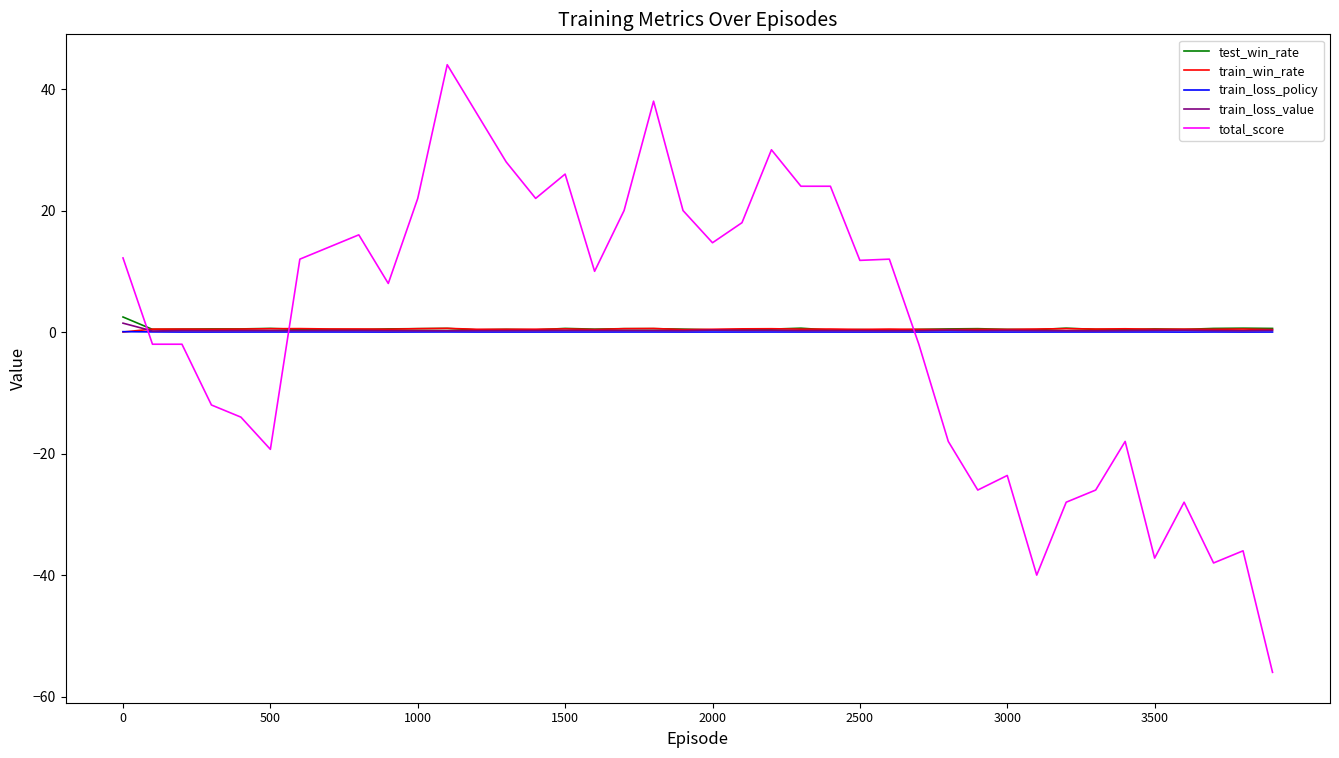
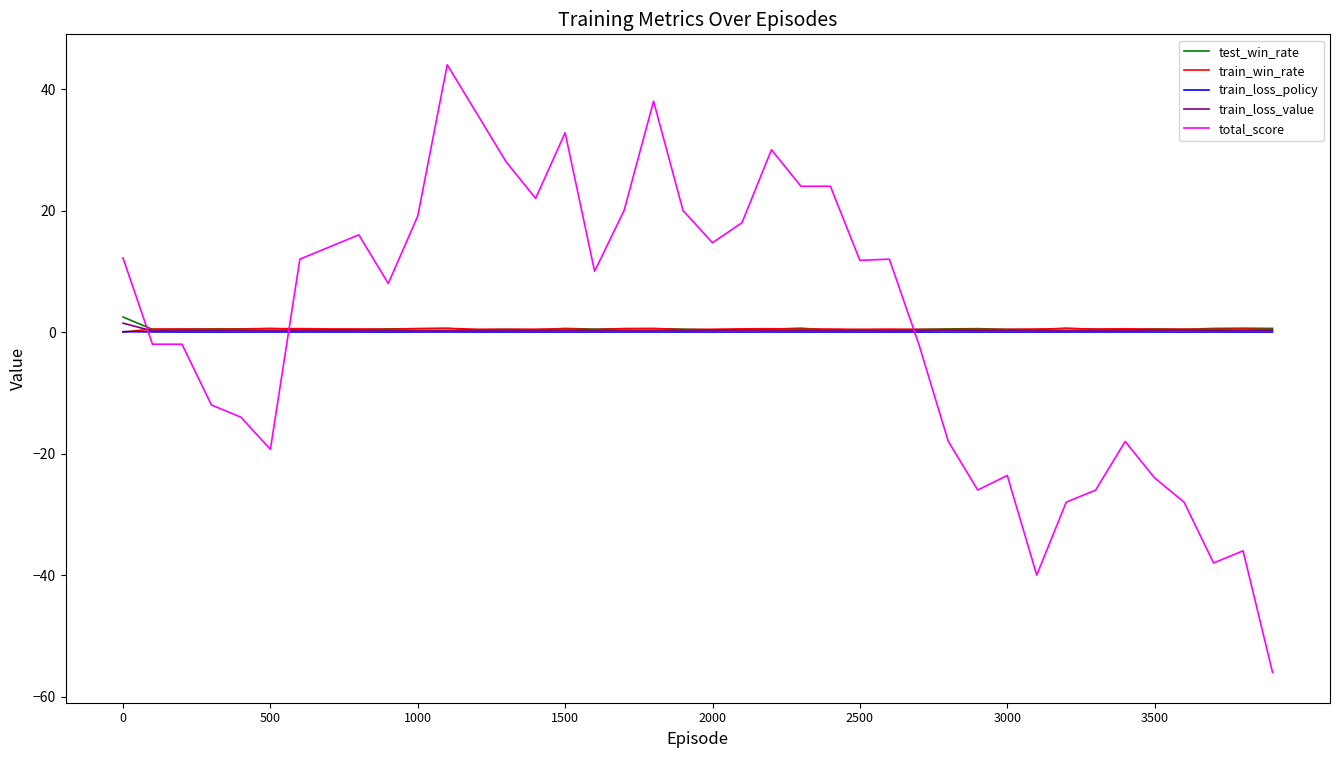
  {
    "test_win_rate": {
      "0": 2
    },
    "train_loss_value": {
      "0": 1
    },
    "total_score": {
      "0": 12,
      "500": -19,
-     "1000": 22,
-     "1500": 26,
+     "1000": 19,
+     "1500": 33,
      "2000": 15,
      "2500": 12,
      "3000": -24,
-     "3500": -37
+     "3500": -24
    }
  }
